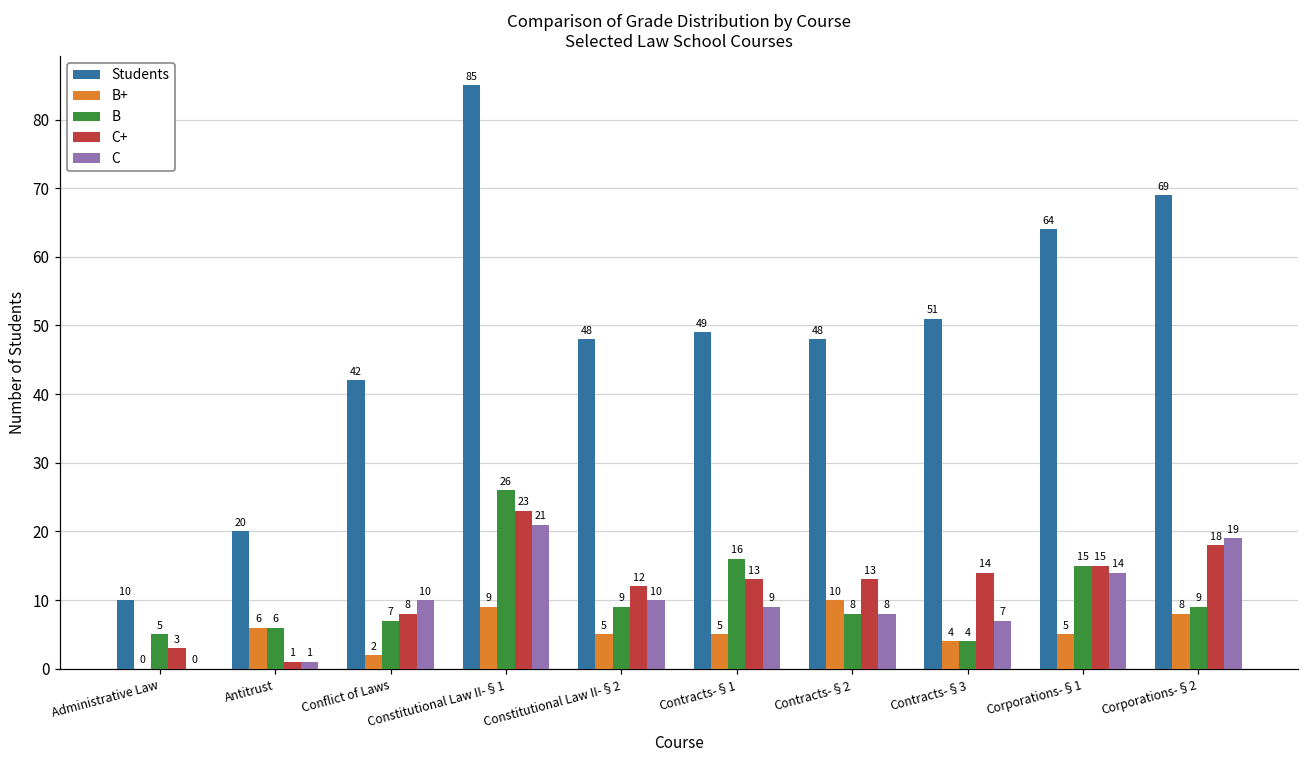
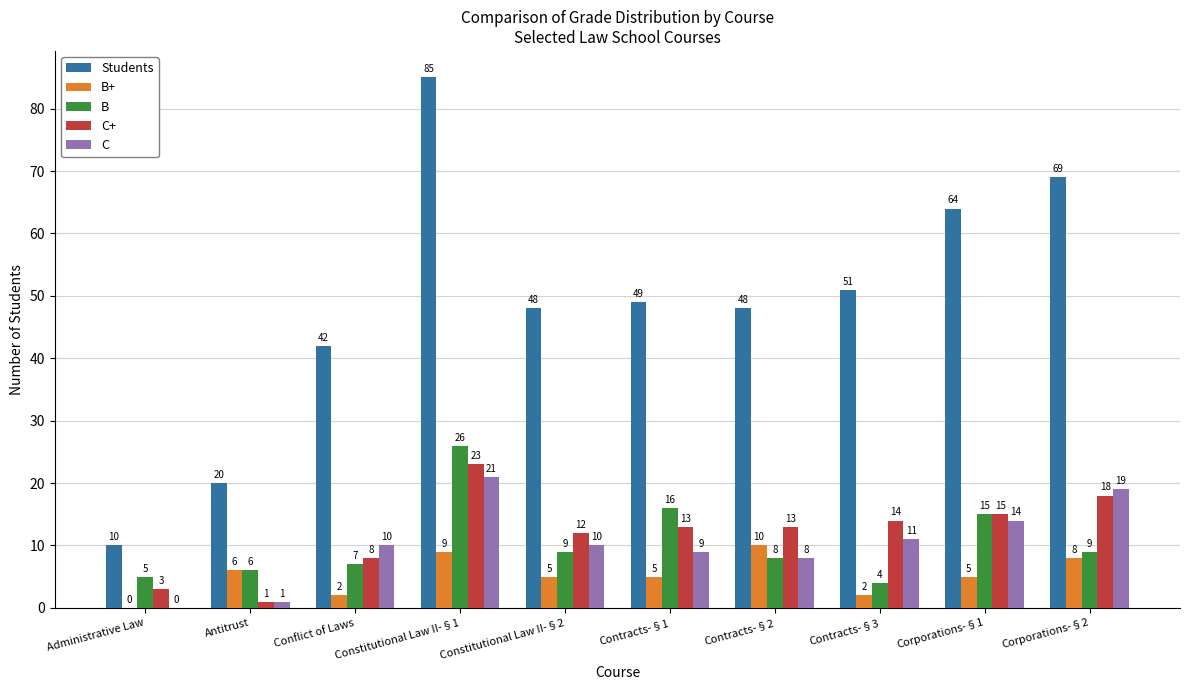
  {
    "Students": {
      "Administrative Law": 10,
      "Antitrust": 20,
      "Conflict of Laws": 42,
      "Constitutional Law II-§1": 85,
      "Constitutional Law II-§2": 48,
      "Contracts-§1": 49,
      "Contracts-§2": 48,
      "Contracts-§3": 51,
      "Corporations-§1": 64,
      "Corporations-§2": 69
    },
    "B+": {
      "Administrative Law": 0,
      "Antitrust": 6,
      "Conflict of Laws": 2,
      "Constitutional Law II-§1": 9,
      "Constitutional Law II-§2": 5,
      "Contracts-§1": 5,
      "Contracts-§2": 10,
-     "Contracts-§3": 4,
+     "Contracts-§3": 2,
      "Corporations-§1": 5,
      "Corporations-§2": 8
    },
    "B": {
      "Administrative Law": 5,
      "Antitrust": 6,
      "Conflict of Laws": 7,
      "Constitutional Law II-§1": 26,
      "Constitutional Law II-§2": 9,
      "Contracts-§1": 16,
      "Contracts-§2": 8,
      "Contracts-§3": 4,
      "Corporations-§1": 15,
      "Corporations-§2": 9
    },
    "C+": {
      "Administrative Law": 3,
      "Antitrust": 1,
      "Conflict of Laws": 8,
      "Constitutional Law II-§1": 23,
      "Constitutional Law II-§2": 12,
      "Contracts-§1": 13,
      "Contracts-§2": 13,
      "Contracts-§3": 14,
      "Corporations-§1": 15,
      "Corporations-§2": 18
    },
    "C": {
      "Administrative Law": 0,
      "Antitrust": 1,
      "Conflict of Laws": 10,
      "Constitutional Law II-§1": 21,
      "Constitutional Law II-§2": 10,
      "Contracts-§1": 9,
      "Contracts-§2": 8,
-     "Contracts-§3": 7,
+     "Contracts-§3": 11,
      "Corporations-§1": 14,
      "Corporations-§2": 19
    }
  }
